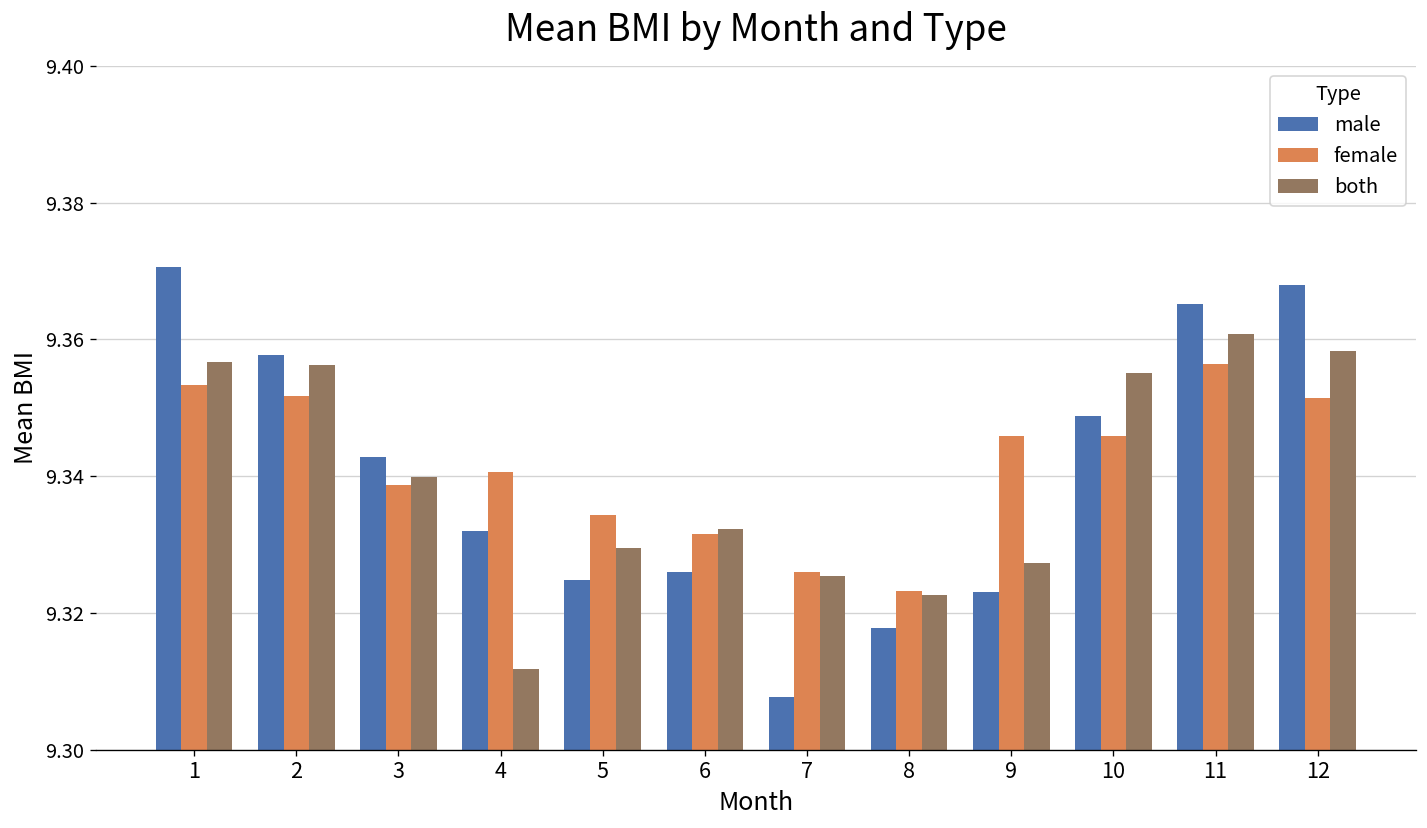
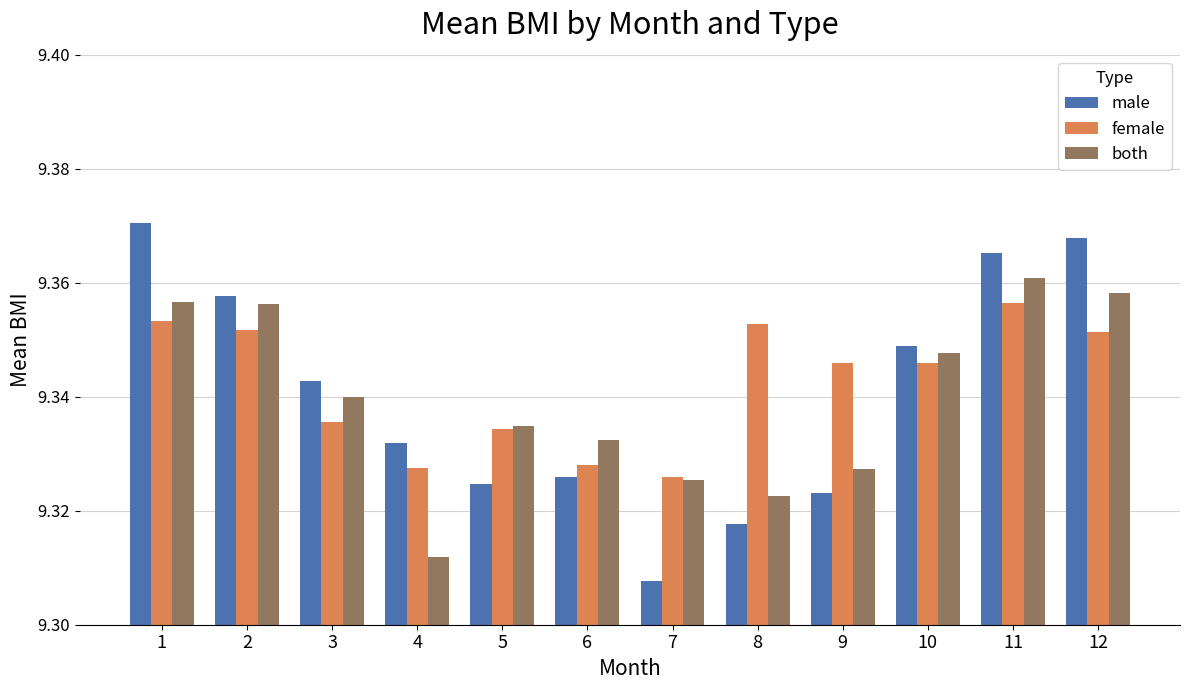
  {
    "male": {
      "1": 9.371,
      "2": 9.358,
      "3": 9.343,
      "4": 9.332,
      "5": 9.325,
      "6": 9.326,
      "7": 9.308,
      "8": 9.318,
      "9": 9.323,
      "10": 9.349,
      "11": 9.365,
      "12": 9.368
    },
    "female": {
      "1": 9.353,
      "2": 9.352,
-     "3": 9.339,
-     "4": 9.341,
+     "3": 9.336,
+     "4": 9.327,
      "5": 9.334,
-     "6": 9.332,
+     "6": 9.328,
      "7": 9.326,
-     "8": 9.323,
+     "8": 9.353,
      "9": 9.346,
      "10": 9.346,
      "11": 9.356,
      "12": 9.351
    },
    "both": {
      "1": 9.357,
      "2": 9.356,
      "3": 9.340,
      "4": 9.312,
-     "5": 9.329,
+     "5": 9.335,
      "6": 9.332,
      "7": 9.325,
      "8": 9.323,
      "9": 9.327,
-     "10": 9.355,
+     "10": 9.348,
      "11": 9.361,
      "12": 9.358
    }
  }
